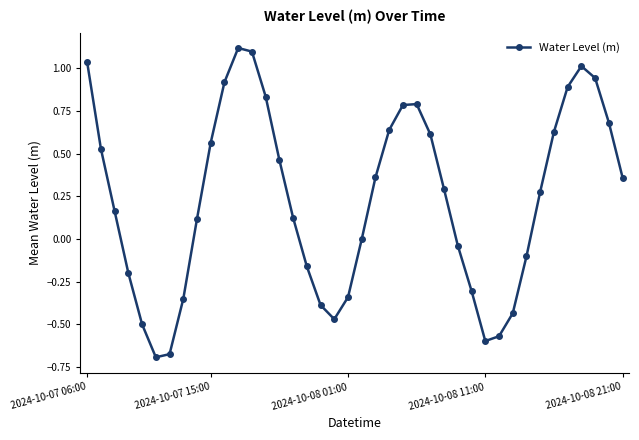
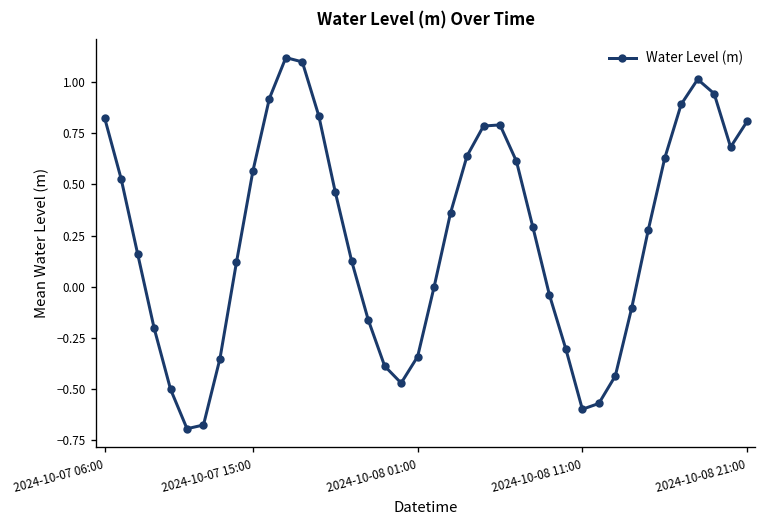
  {
-   "2024-10-07 06:00": 1.03,
+   "2024-10-07 06:00": 0.82,
    "2024-10-07 15:00": 0.57,
    "2024-10-08 01:00": -0.34,
    "2024-10-08 11:00": -0.60,
-   "2024-10-08 21:00": 0.36
+   "2024-10-08 21:00": 0.81
  }
